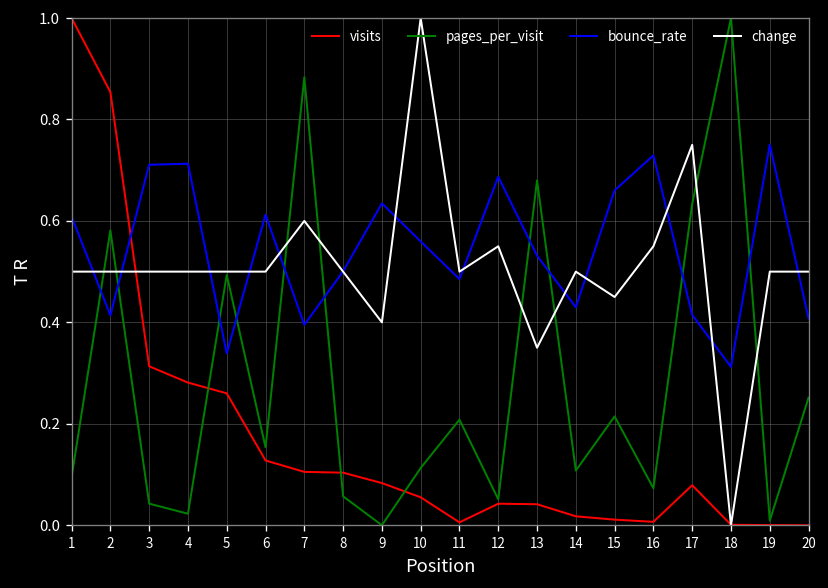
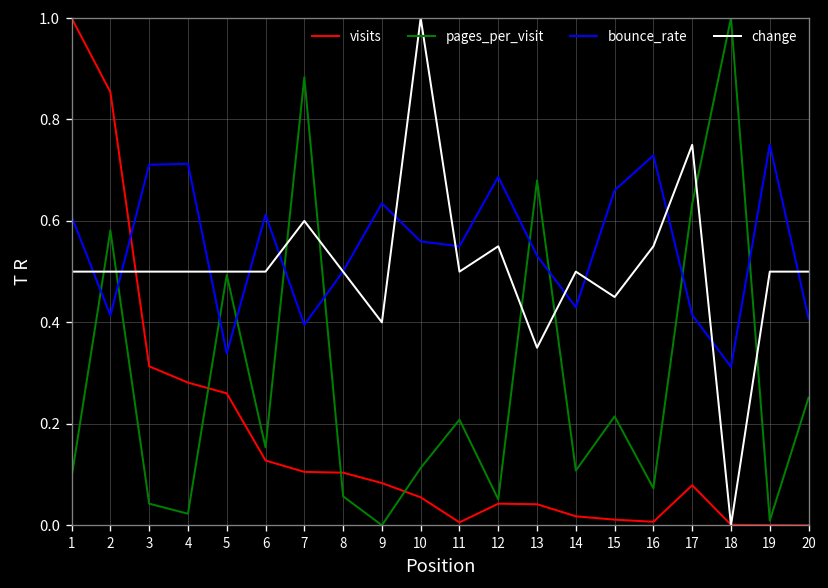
  {
    "visits": {
      "1": 1.00,
      "2": 0.85,
      "3": 0.31,
      "4": 0.28,
      "5": 0.26,
      "6": 0.13,
      "7": 0.11,
      "8": 0.10,
      "9": 0.08,
      "10": 0.06,
      "11": 0.01,
      "12": 0.04,
      "13": 0.04,
      "14": 0.02,
      "15": 0.01,
      "16": 0.01,
      "17": 0.08,
      "19": 0.00,
      "20": 0.00
    },
    "pages_per_visit": {
      "1": 0.09,
      "2": 0.58,
      "3": 0.04,
      "4": 0.02,
      "5": 0.49,
      "6": 0.15,
      "7": 0.88,
      "8": 0.06,
      "9": 0.00,
      "10": 0.11,
      "11": 0.21,
      "12": 0.05,
      "13": 0.68,
      "14": 0.11,
      "15": 0.21,
      "16": 0.07,
      "17": 0.63,
      "18": 1.00,
      "19": 0.01,
      "20": 0.25
    },
    "bounce_rate": {
      "1": 0.61,
      "2": 0.41,
      "3": 0.71,
      "4": 0.71,
      "5": 0.34,
      "6": 0.61,
      "7": 0.40,
      "9": 0.63,
      "10": 0.56,
-     "11": 0.49,
+     "11": 0.55,
      "12": 0.69,
      "13": 0.53,
      "14": 0.43,
      "15": 0.66,
      "16": 0.73,
      "17": 0.41,
      "18": 0.31,
      "19": 0.75,
      "20": 0.41
    },
    "change": {
      "1": 0.50,
      "2": 0.50,
      "3": 0.50,
      "4": 0.50,
      "5": 0.50,
      "6": 0.50,
      "7": 0.60,
      "9": 0.40,
      "10": 1.00,
      "11": 0.50,
      "12": 0.55,
      "13": 0.35,
      "14": 0.50,
      "15": 0.45,
      "16": 0.55,
      "17": 0.75,
      "19": 0.50,
      "20": 0.50
    }
  }
